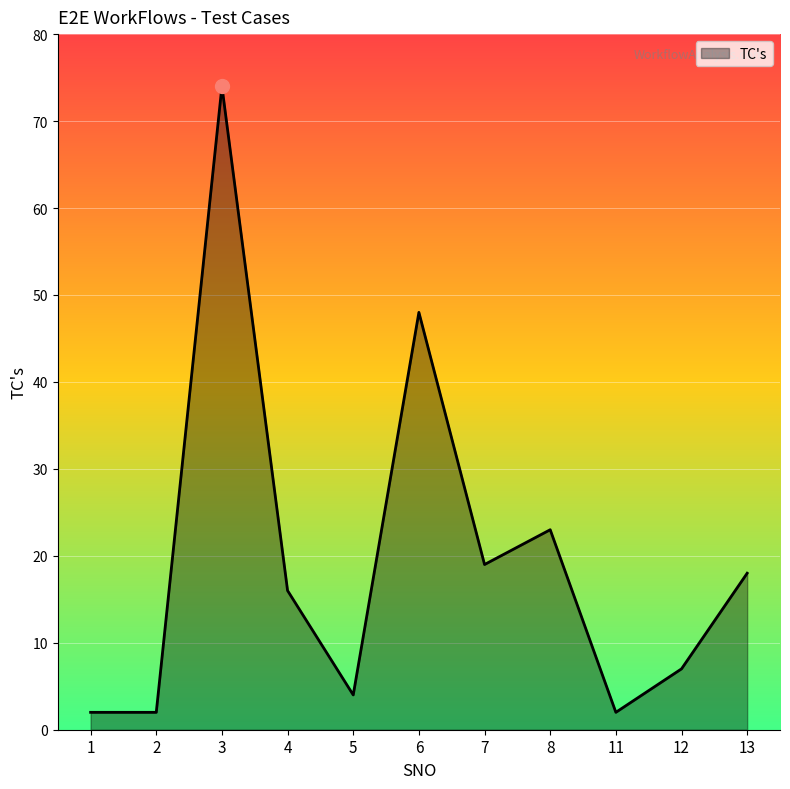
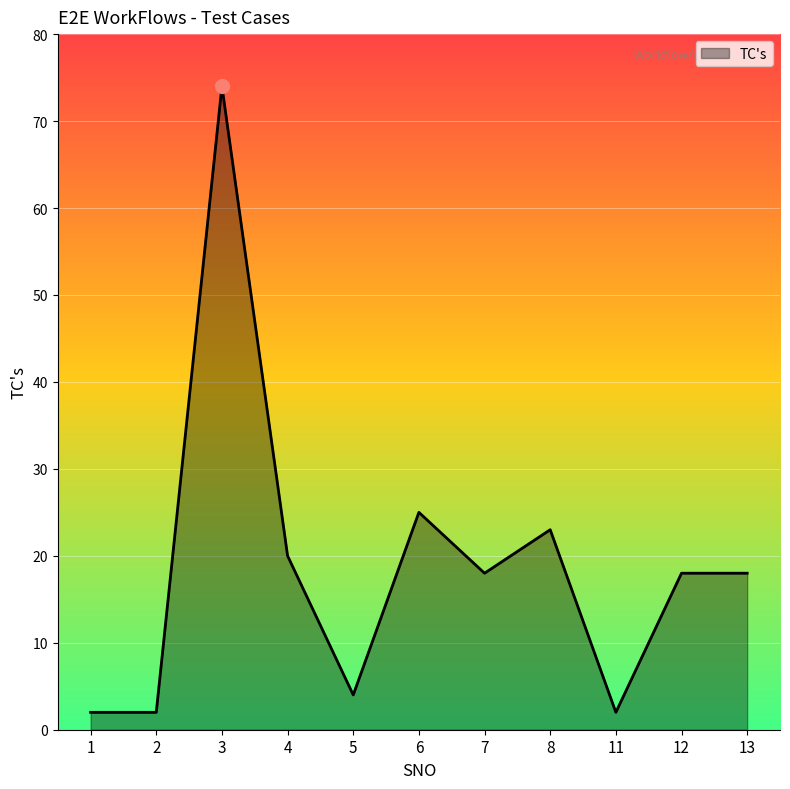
  {
    "TC's": {
      "1": 2,
      "2": 2,
-     "4": 16,
+     "4": 20,
      "5": 4,
-     "6": 48,
-     "7": 19,
+     "6": 25,
+     "7": 18,
      "8": 23,
      "11": 2,
-     "12": 7,
+     "12": 18,
      "13": 18
    }
  }
